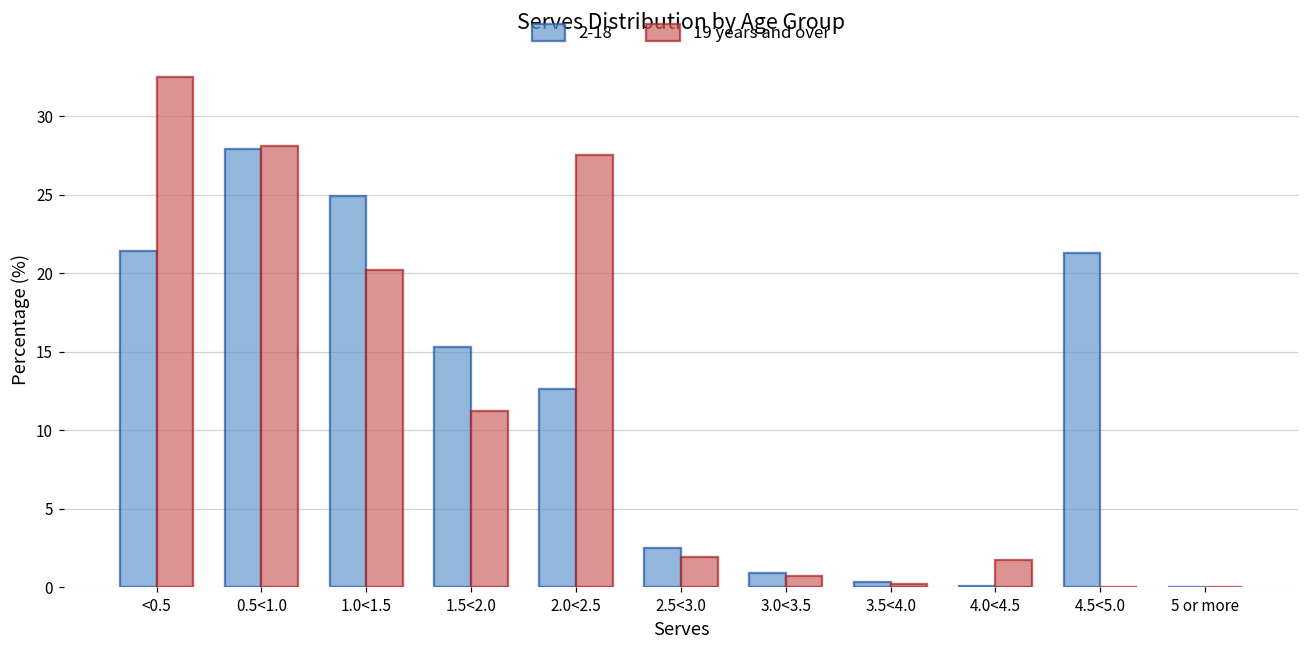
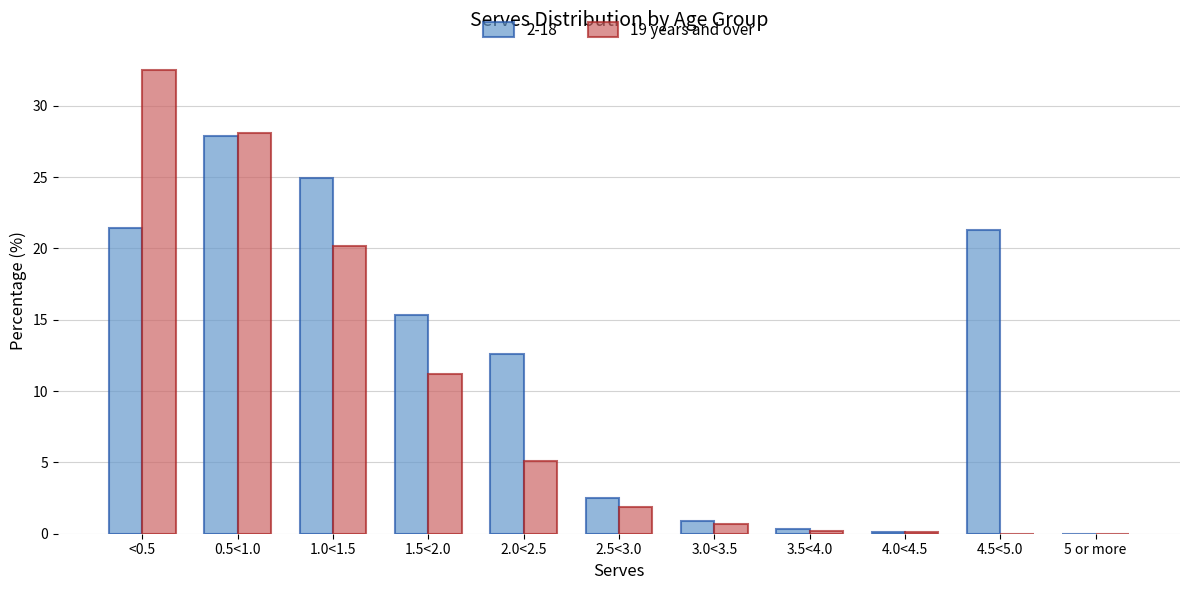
  {
    "2-18": {
      "<0.5": 21.4,
      "0.5<1.0": 27.9,
      "1.0<1.5": 24.9,
      "1.5<2.0": 15.3,
      "2.0<2.5": 12.6,
      "2.5<3.0": 2.5,
      "3.0<3.5": 0.9,
      "3.5<4.0": 0.3,
      "4.5<5.0": 21.3,
      "5 or more": 0.0
    },
    "19 years and over": {
      "<0.5": 32.5,
      "0.5<1.0": 28.1,
      "1.0<1.5": 20.2,
      "1.5<2.0": 11.2,
-     "2.0<2.5": 27.5,
+     "2.0<2.5": 5.1,
      "2.5<3.0": 1.9,
      "3.0<3.5": 0.7,
      "3.5<4.0": 0.2,
-     "4.0<4.5": 1.7,
+     "4.0<4.5": 0.1,
      "4.5<5.0": 0.0,
      "5 or more": 0.0
    }
  }
